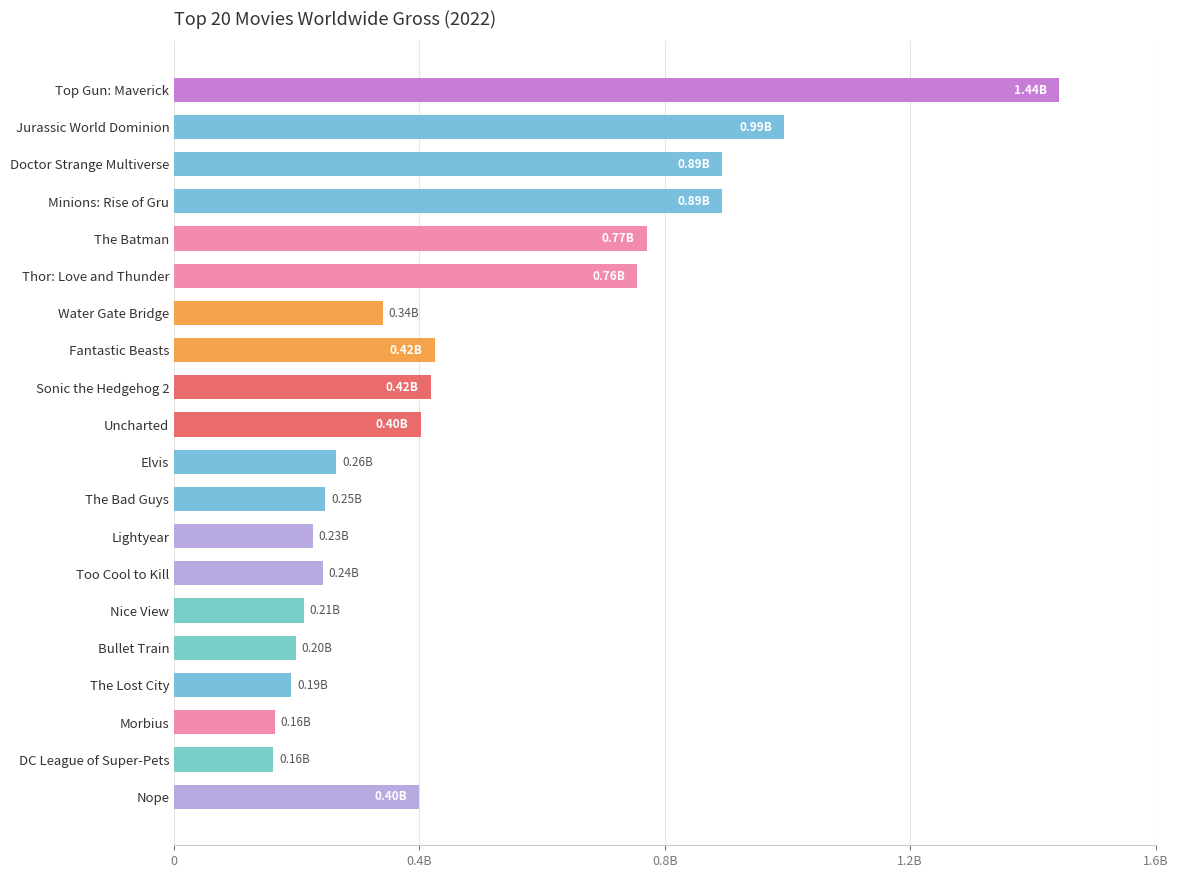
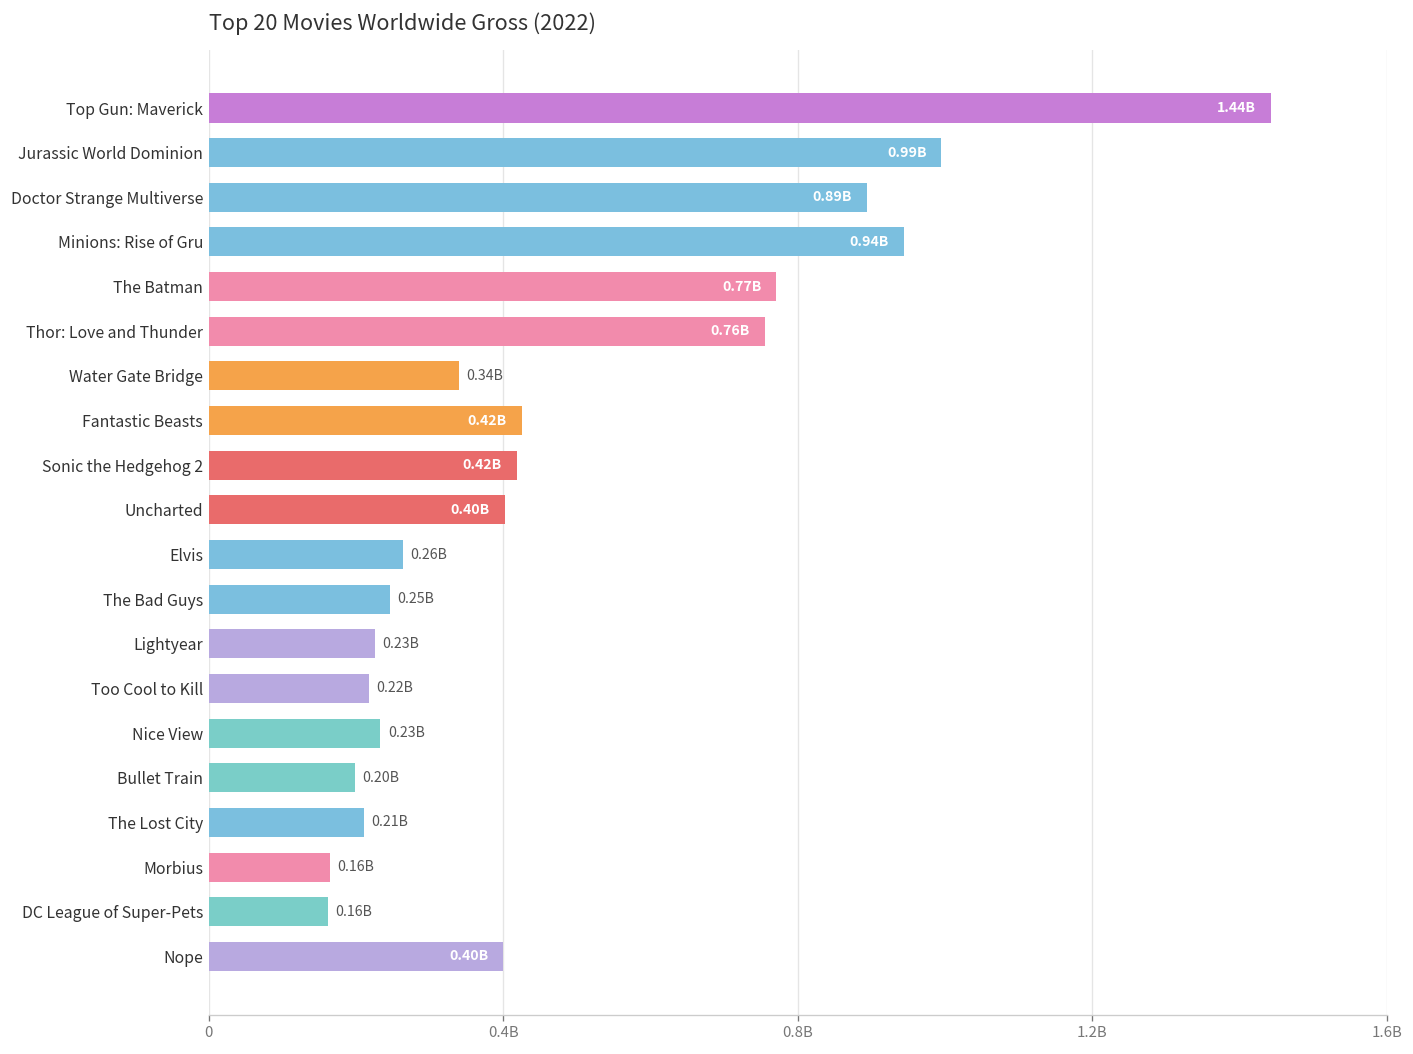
  {
    "Top Gun: Maverick": "1.44B",
    "Jurassic World Dominion": "0.99B",
    "Doctor Strange Multiverse": "0.89B",
-   "Minions: Rise of Gru": "0.89B",
+   "Minions: Rise of Gru": "0.94B",
    "The Batman": "0.77B",
    "Thor: Love and Thunder": "0.76B",
    "Water Gate Bridge": "0.34B",
    "Fantastic Beasts": "0.42B",
    "Sonic the Hedgehog 2": "0.42B",
    "Uncharted": "0.40B",
    "Elvis": "0.26B",
    "The Bad Guys": "0.25B",
    "Lightyear": "0.23B",
-   "Too Cool to Kill": "0.24B",
-   "Nice View": "0.21B",
+   "Too Cool to Kill": "0.22B",
+   "Nice View": "0.23B",
    "Bullet Train": "0.20B",
-   "The Lost City": "0.19B",
+   "The Lost City": "0.21B",
    "Morbius": "0.16B",
    "DC League of Super-Pets": "0.16B",
    "Nope": "0.40B"
  }
